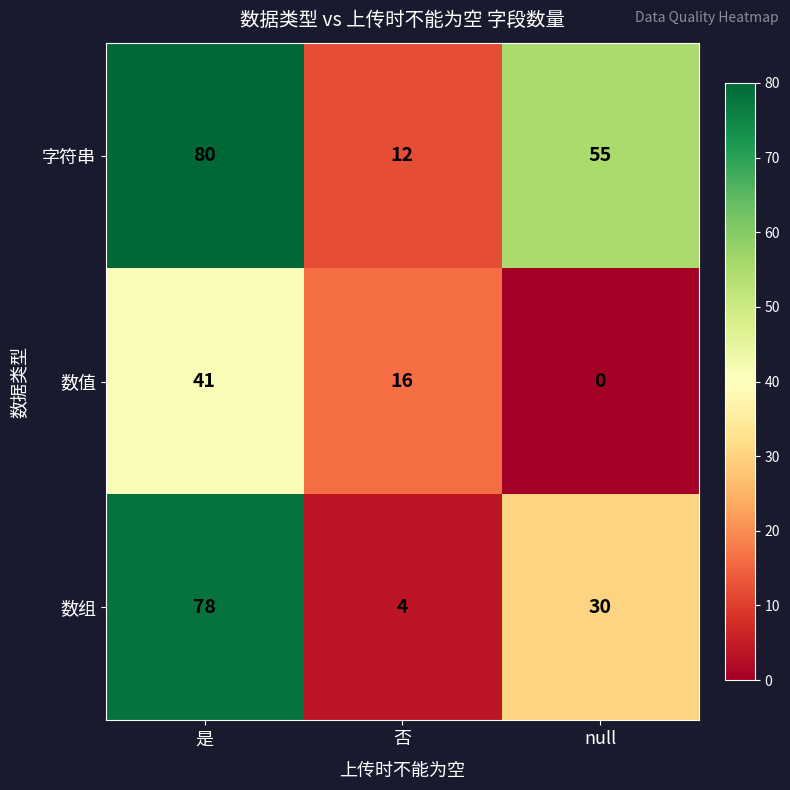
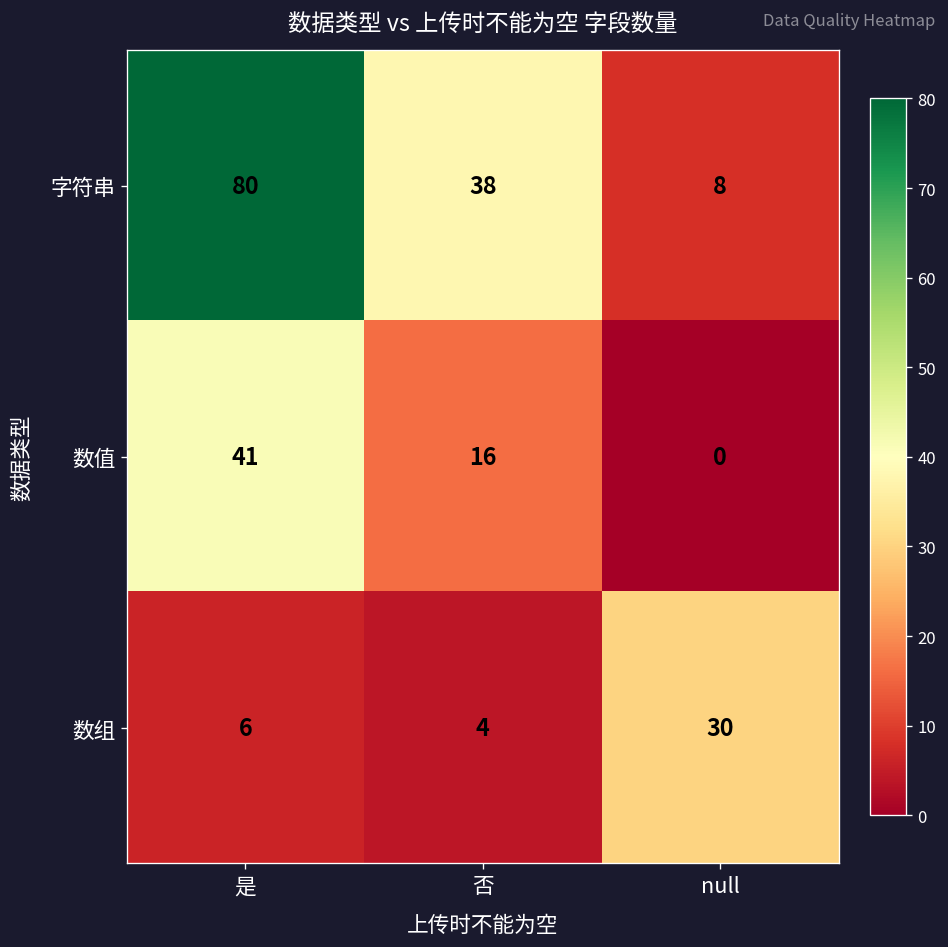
  {
    "字符串": {
      "是": 80,
-     "否": 12,
-     "null": 55
+     "否": 38,
+     "null": 8
    },
    "数值": {
      "是": 41,
      "否": 16,
      "null": 0
    },
    "数组": {
-     "是": 78,
+     "是": 6,
      "否": 4,
      "null": 30
    }
  }
